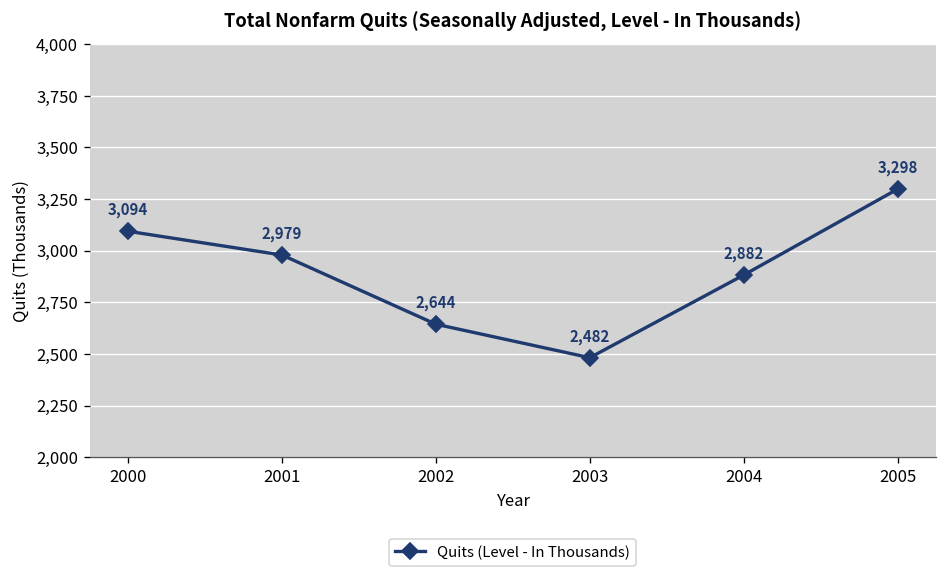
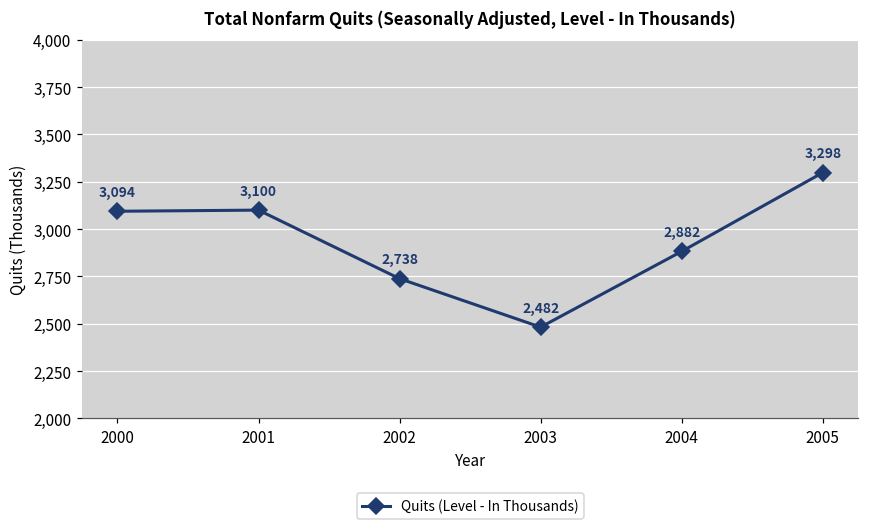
  {
    "2000": "3,094",
-   "2001": "2,979",
-   "2002": "2,644",
+   "2001": "3,100",
+   "2002": "2,738",
    "2003": "2,482",
    "2004": "2,882",
    "2005": "3,298"
  }
